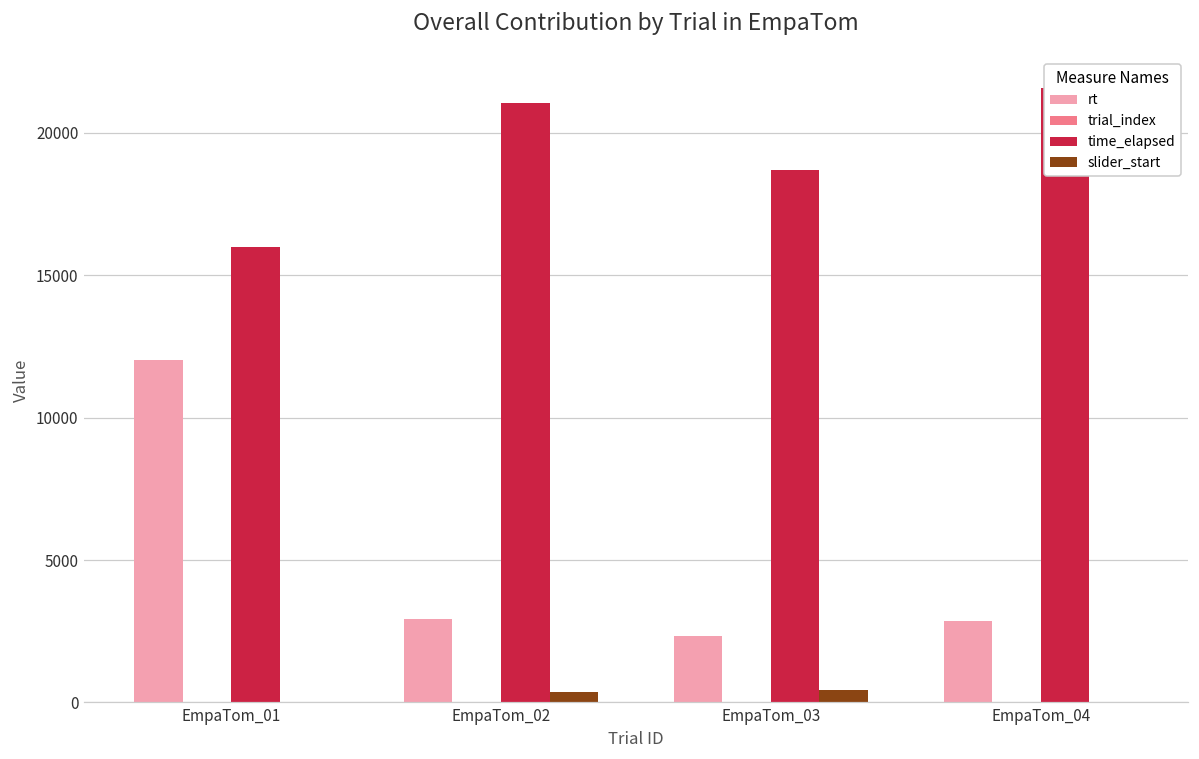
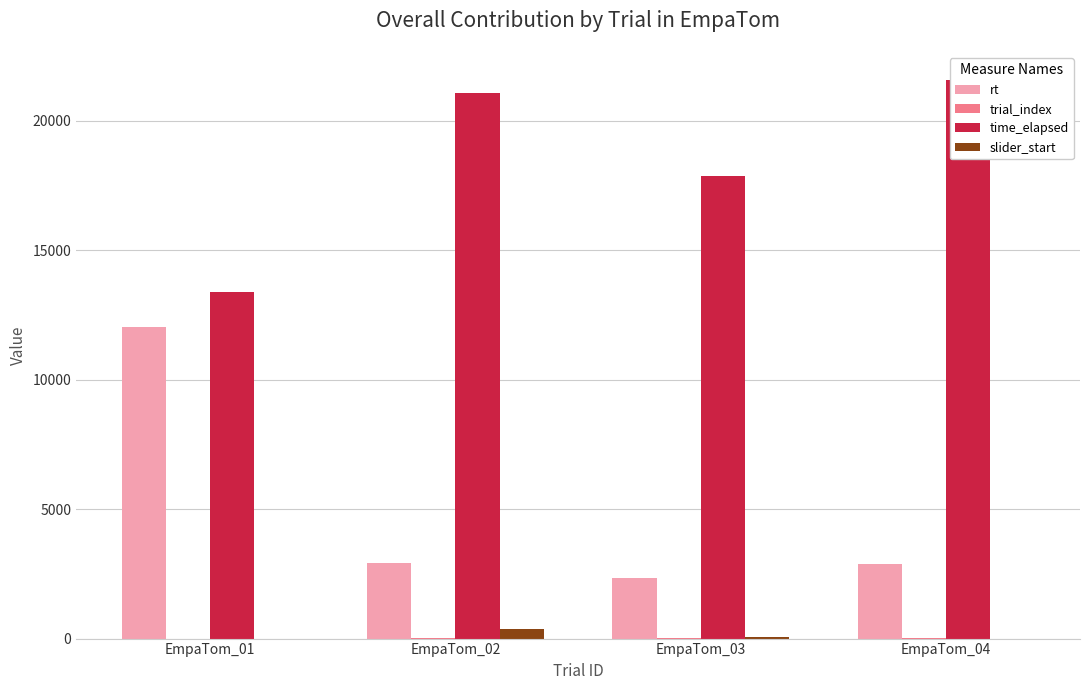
  {
    "time_elapsed": {
-     "EmpaTom_01": 16000,
+     "EmpaTom_01": 13400,
      "EmpaTom_02": 21100,
-     "EmpaTom_03": 18700
+     "EmpaTom_03": 17900
    },
    "slider_start": {
      "EmpaTom_01": 0,
      "EmpaTom_02": 400,
-     "EmpaTom_03": 400,
+     "EmpaTom_03": 100,
      "EmpaTom_04": 0
    }
  }
